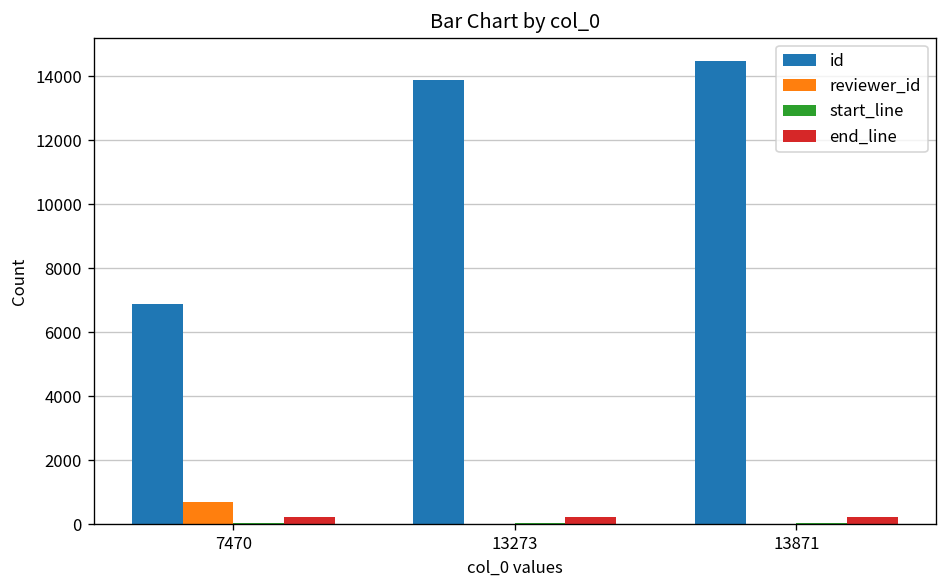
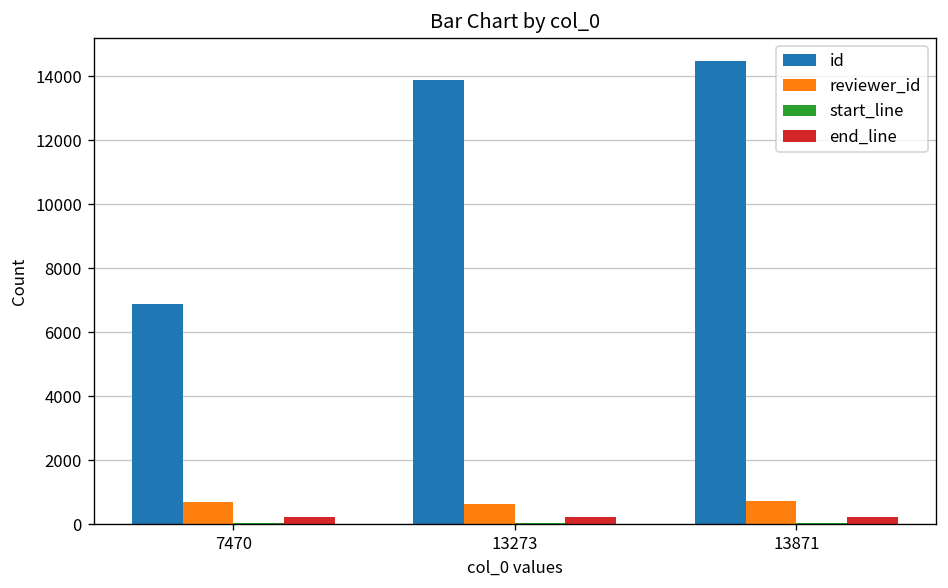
  {
    "id": {
      "7470": 6900,
      "13273": 13900,
      "13871": 14500
    },
    "reviewer_id": {
      "7470": 700,
-     "13273": 0,
-     "13871": 0
+     "13273": 600,
+     "13871": 700
    },
    "end_line": {
      "7470": 200,
      "13273": 200,
      "13871": 200
    }
  }
